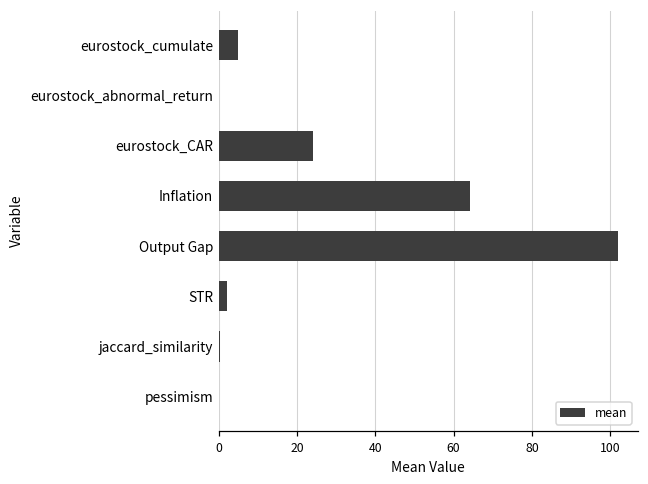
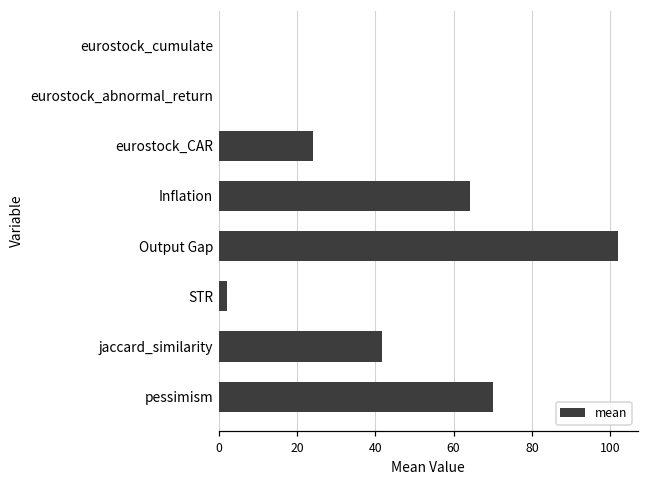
  {
-   "eurostock_cumulate": 5,
+   "eurostock_cumulate": 0,
    "eurostock_CAR": 24,
    "Inflation": 64,
    "Output Gap": 102,
    "STR": 2,
-   "jaccard_similarity": 0,
-   "pessimism": 0
+   "jaccard_similarity": 42,
+   "pessimism": 70
  }
